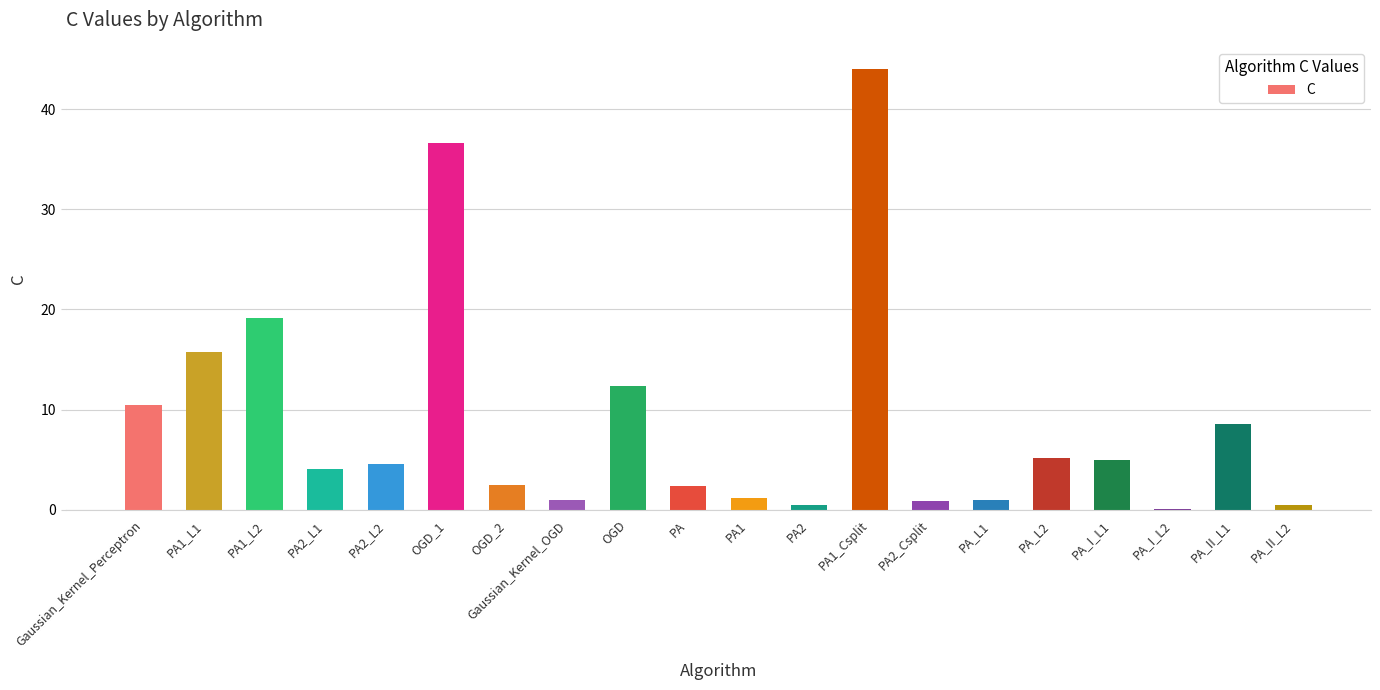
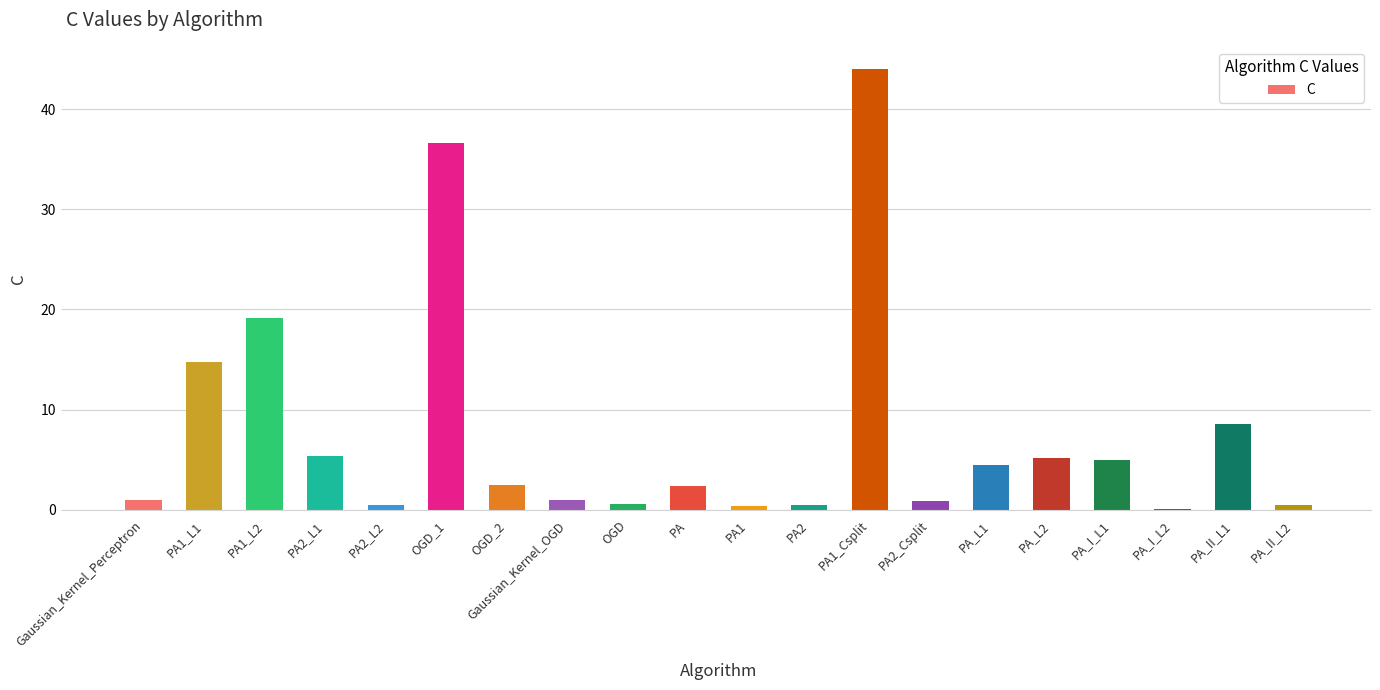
  {
-   "Gaussian_Kernel_Perceptron": 10.5,
-   "PA1_L1": 15.8,
+   "Gaussian_Kernel_Perceptron": 1.0,
+   "PA1_L1": 14.8,
    "PA1_L2": 19.1,
-   "PA2_L1": 4.1,
-   "PA2_L2": 4.6,
+   "PA2_L1": 5.3,
+   "PA2_L2": 0.5,
    "OGD_1": 36.7,
    "OGD_2": 2.5,
    "Gaussian_Kernel_OGD": 1.0,
-   "OGD": 12.4,
+   "OGD": 0.5,
    "PA": 2.4,
-   "PA1": 1.2,
+   "PA1": 0.4,
    "PA2": 0.5,
    "PA1_Csplit": 44.0,
    "PA2_Csplit": 0.8,
-   "PA_L1": 1.0,
+   "PA_L1": 4.5,
    "PA_L2": 5.2,
    "PA_I_L1": 4.9,
    "PA_II_L1": 8.5,
    "PA_II_L2": 0.5
  }
